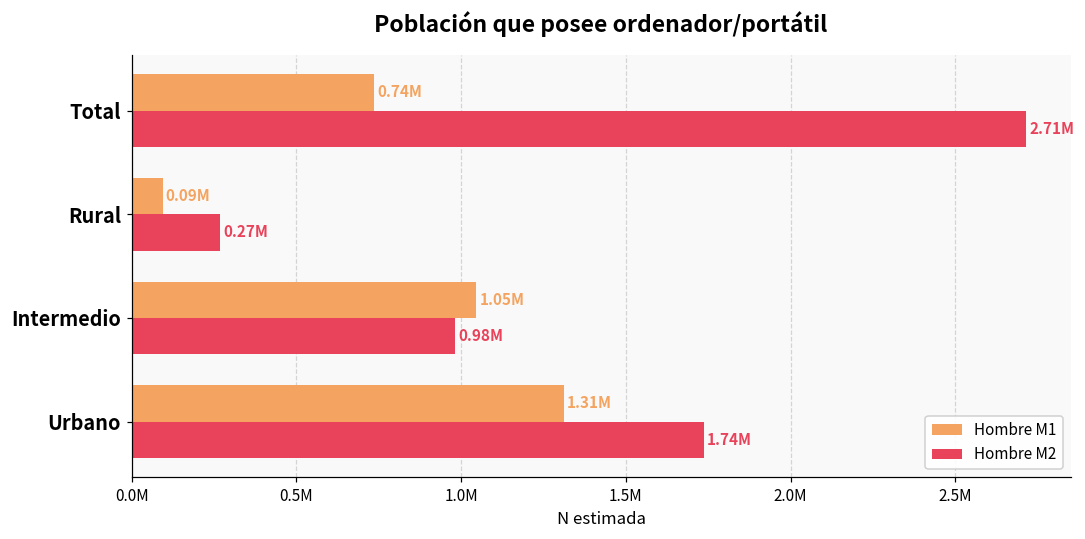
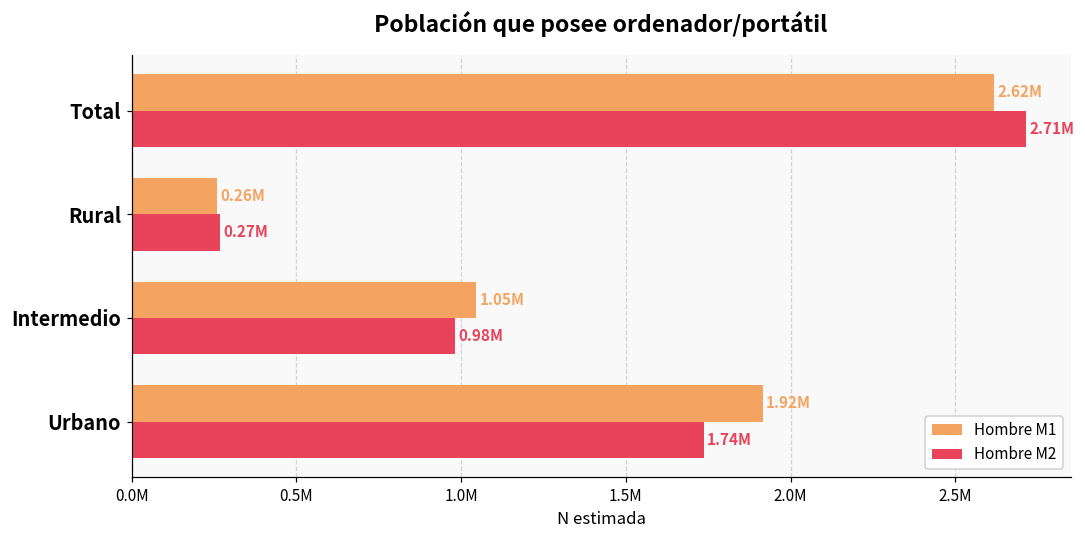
  {
    "Hombre M1": {
-     "Total": "0.74M",
-     "Rural": "0.09M",
+     "Total": "2.62M",
+     "Rural": "0.26M",
      "Intermedio": "1.05M",
-     "Urbano": "1.31M"
+     "Urbano": "1.92M"
    },
    "Hombre M2": {
      "Total": "2.71M",
      "Rural": "0.27M",
      "Intermedio": "0.98M",
      "Urbano": "1.74M"
    }
  }
